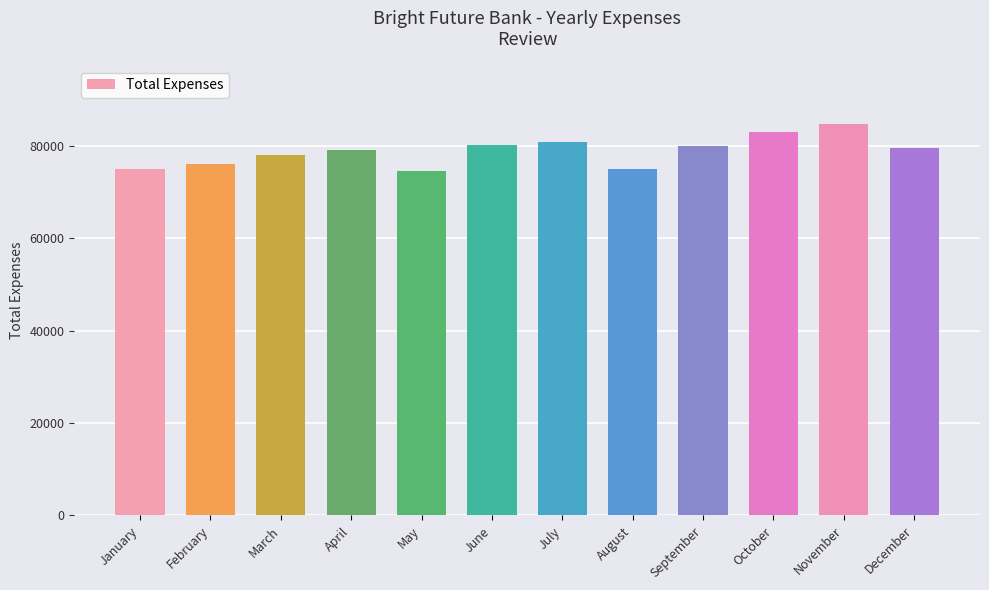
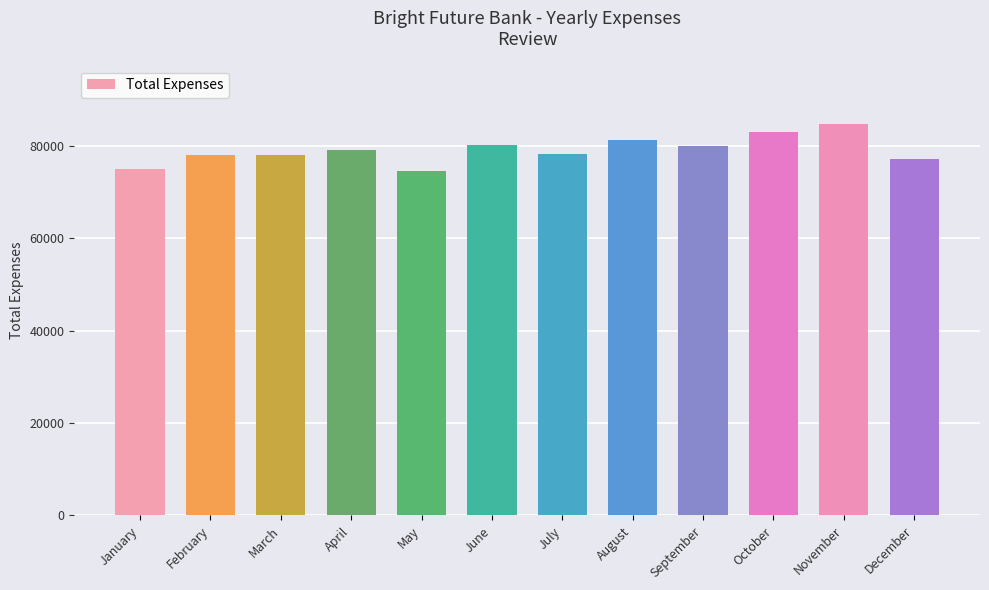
  {
    "January": 75000,
-   "February": 76000,
+   "February": 78000,
    "March": 78000,
    "April": 79000,
    "May": 74000,
    "June": 80000,
-   "July": 81000,
-   "August": 75000,
+   "July": 78000,
+   "August": 81000,
    "September": 80000,
    "October": 83000,
    "November": 85000,
-   "December": 80000
+   "December": 77000
  }
